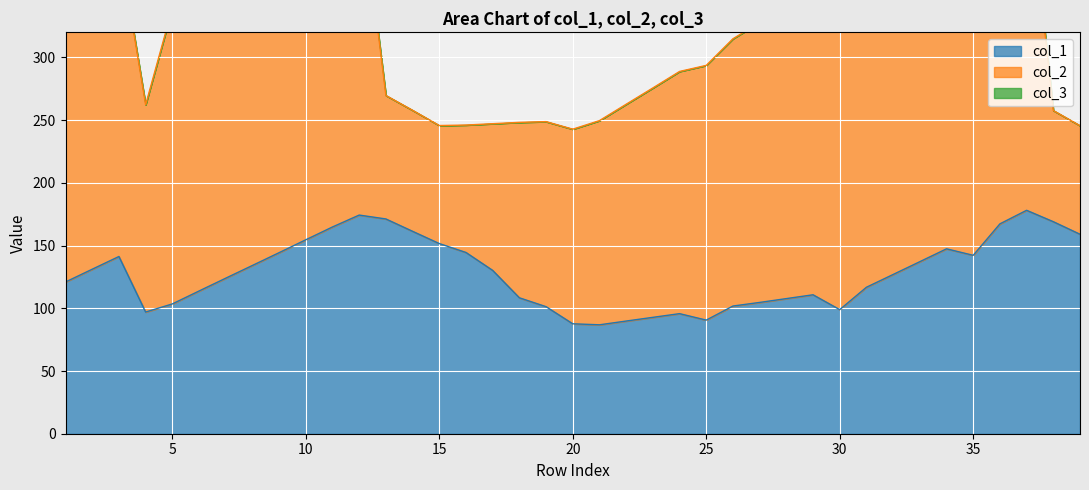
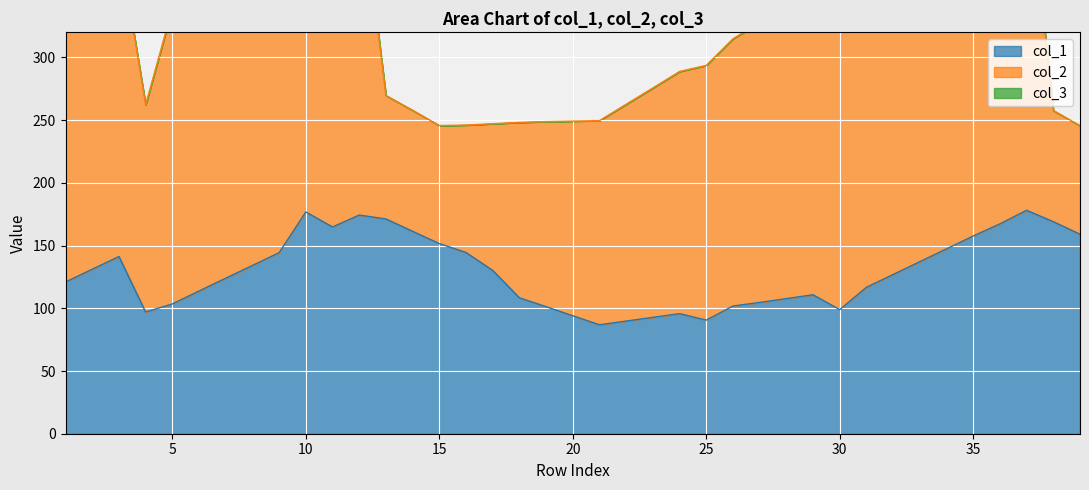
  {
    "col_1": {
      "5": 103,
-     "10": 155,
+     "10": 177,
      "15": 152,
-     "20": 88,
+     "20": 94,
      "25": 91,
      "30": 99,
-     "35": 142
+     "35": 158
    }
  }
